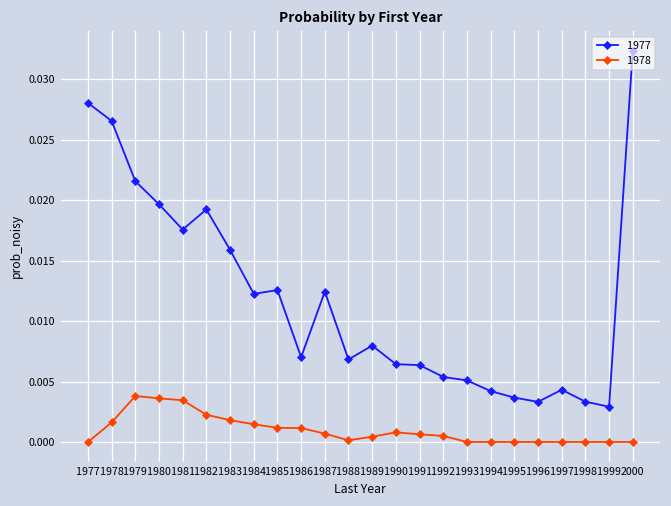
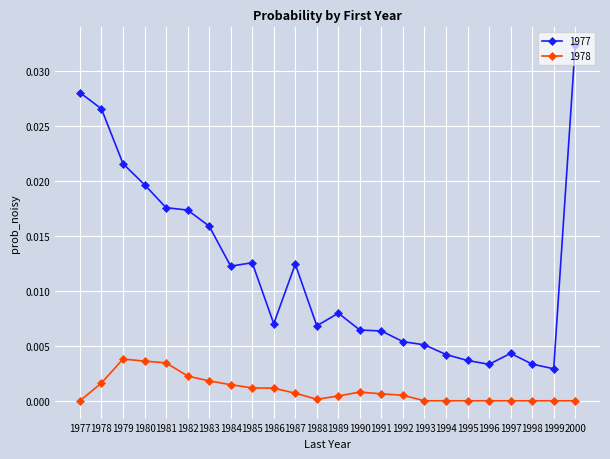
  {
    "1977": {
      "1977": 0.0281,
      "1978": 0.0266,
      "1979": 0.0216,
      "1980": 0.0197,
      "1981": 0.0176,
-     "1982": 0.0192,
+     "1982": 0.0174,
      "1983": 0.0159,
      "1984": 0.0123,
      "1985": 0.0126,
      "1986": 0.0070,
      "1987": 0.0124,
      "1988": 0.0068,
      "1989": 0.0080,
      "1990": 0.0064,
      "1991": 0.0064,
      "1992": 0.0054,
      "1993": 0.0051,
      "1994": 0.0042,
      "1995": 0.0037,
      "1996": 0.0033,
      "1997": 0.0043,
      "1998": 0.0033,
      "1999": 0.0029
    },
    "1978": {
      "1977": 0.0000,
      "1978": 0.0016,
      "1979": 0.0038,
      "1980": 0.0036,
      "1981": 0.0035,
      "1982": 0.0023,
      "1983": 0.0018,
      "1984": 0.0015,
      "1985": 0.0012,
      "1986": 0.0011,
      "1987": 0.0007,
      "1988": 0.0001,
      "1989": 0.0004,
      "1990": 0.0008,
      "1991": 0.0006,
      "1992": 0.0005,
      "1993": 0.0000,
      "1994": 0.0000,
      "1995": 0.0000,
      "1996": 0.0000,
      "1997": 0.0000,
      "1998": 0.0000,
      "1999": 0.0000,
      "2000": 0.0000
    }
  }
